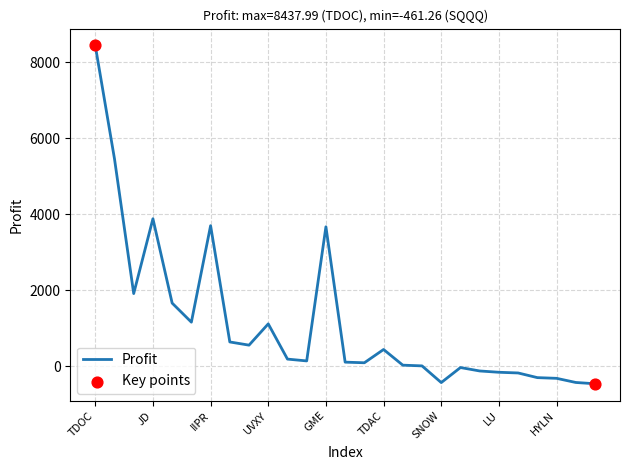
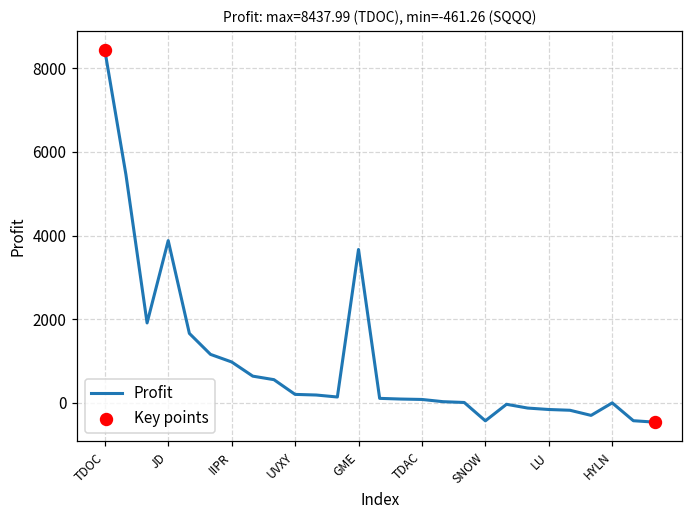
  {
    "Profit": {
      "JD": 3900,
-     "IIPR": 3700,
-     "UVXY": 1100,
+     "IIPR": 1000,
+     "UVXY": 200,
      "GME": 3700,
-     "TDAC": 400,
+     "TDAC": 100,
      "SNOW": -400,
      "LU": -200,
-     "HYLN": -300
+     "HYLN": 0
    }
  }
